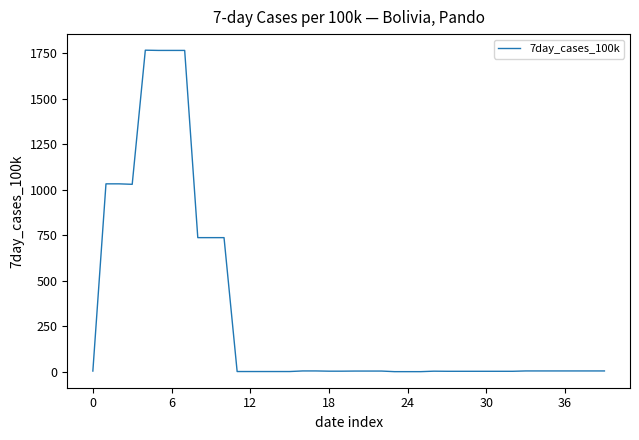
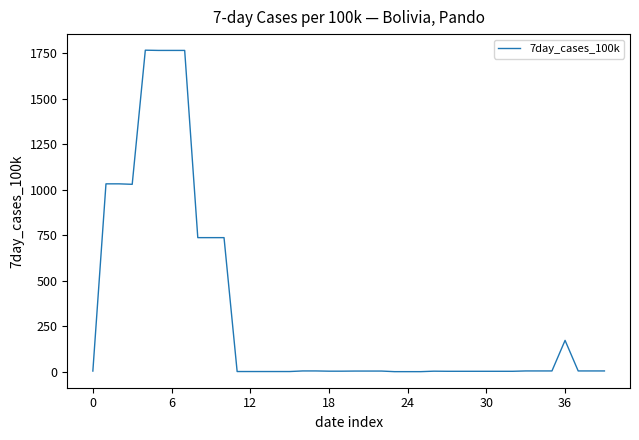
  {
    "0": 0,
    "6": 1760,
    "12": 0,
    "18": 0,
    "24": 0,
    "30": 0,
-   "36": 0
+   "36": 170
  }
